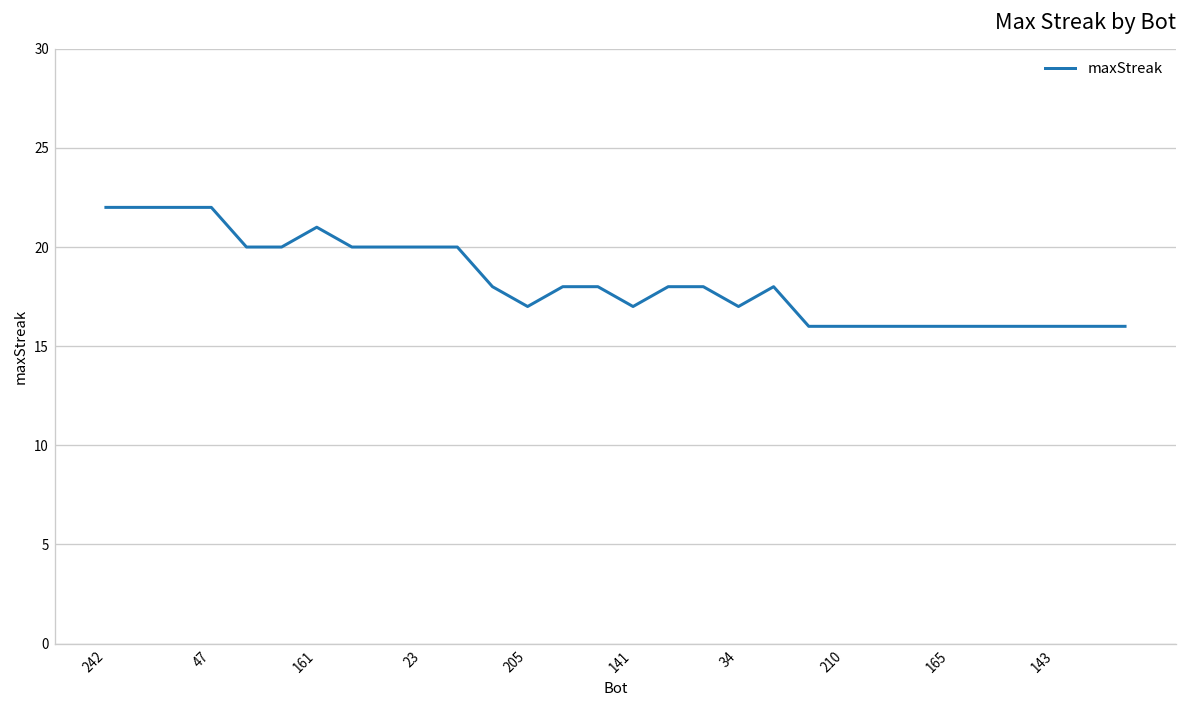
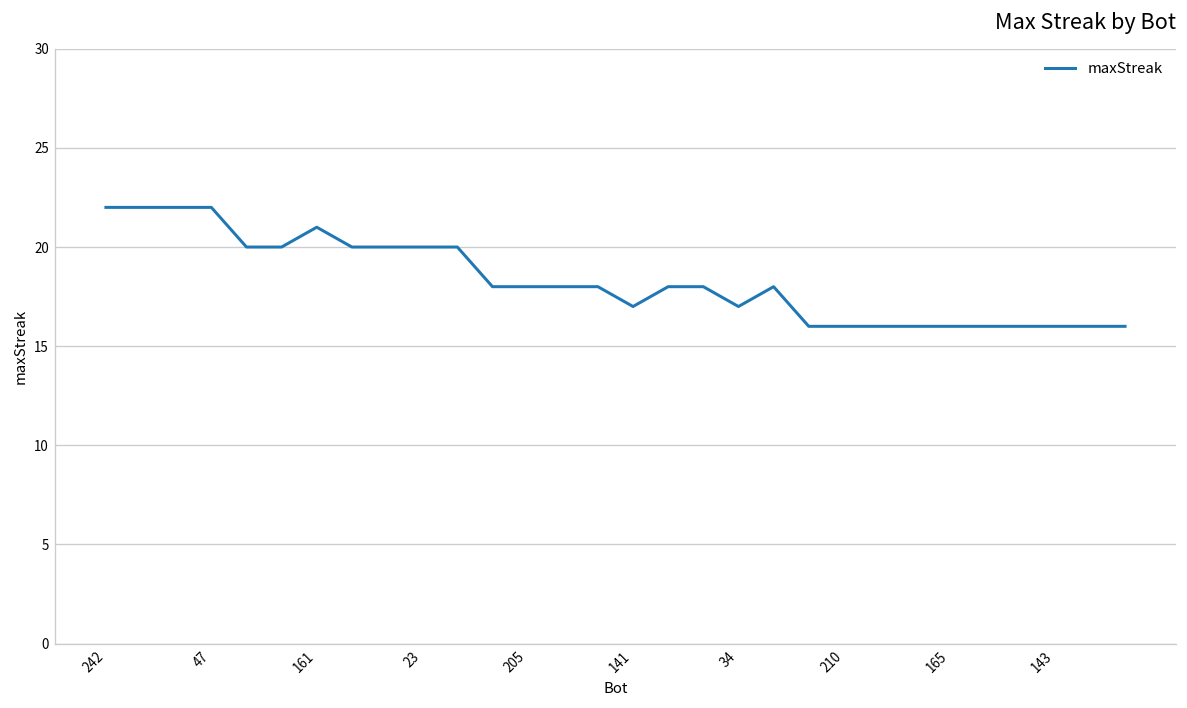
  {
    "242": 22,
    "47": 22,
    "161": 21,
-   "205": 17,
+   "205": 18,
    "141": 17,
    "34": 17,
    "210": 16,
    "165": 16,
    "143": 16
  }
